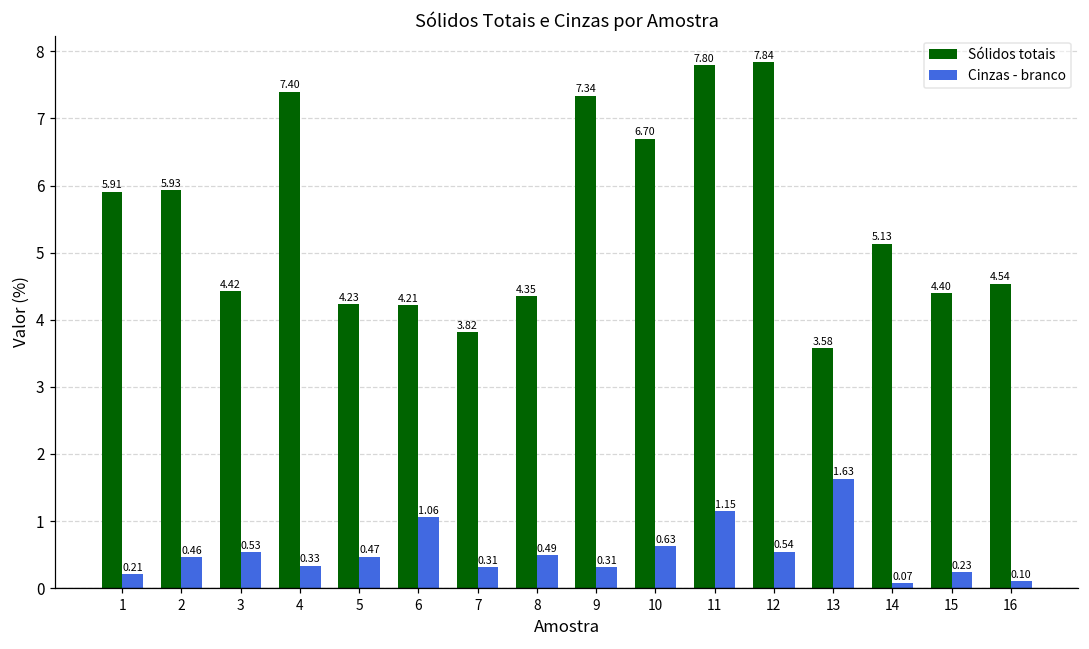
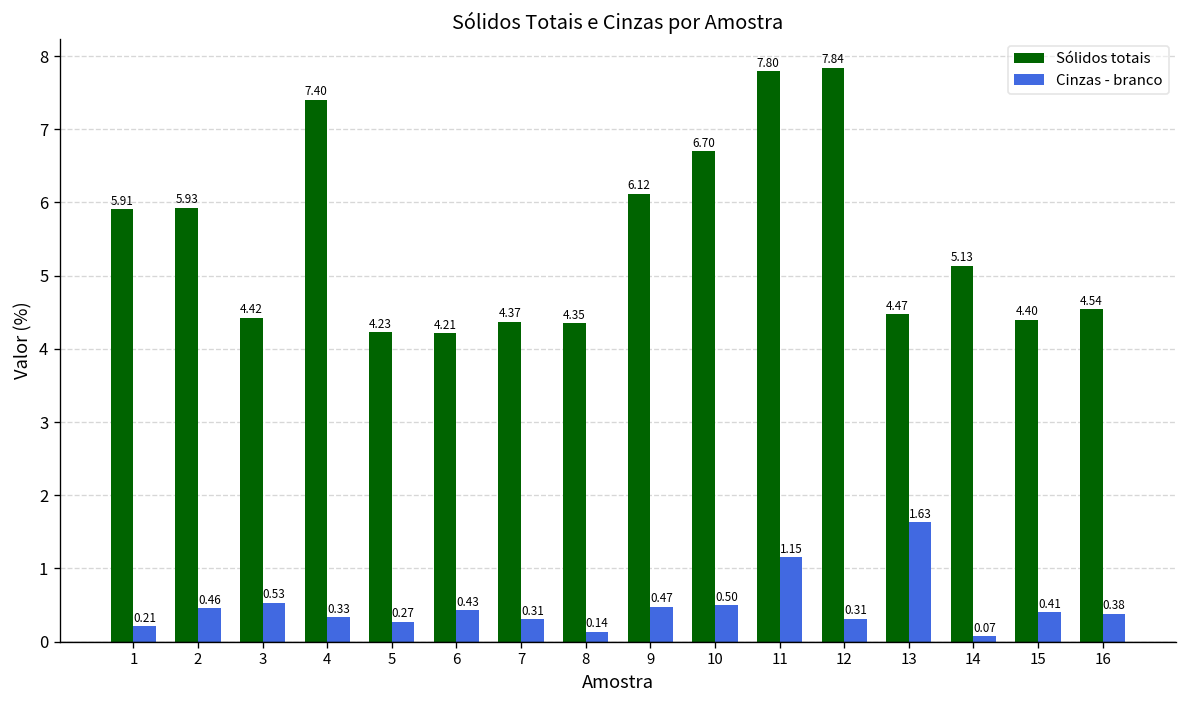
  {
    "Sólidos totais": {
      "1": 5.91,
      "2": 5.93,
      "3": 4.42,
      "4": 7.40,
      "5": 4.23,
      "6": 4.21,
-     "7": 3.82,
+     "7": 4.37,
      "8": 4.35,
-     "9": 7.34,
+     "9": 6.12,
      "10": 6.70,
      "11": 7.80,
      "12": 7.84,
-     "13": 3.58,
+     "13": 4.47,
      "14": 5.13,
      "15": 4.40,
      "16": 4.54
    },
    "Cinzas - branco": {
      "1": 0.21,
      "2": 0.46,
      "3": 0.53,
      "4": 0.33,
-     "5": 0.47,
-     "6": 1.06,
+     "5": 0.27,
+     "6": 0.43,
      "7": 0.31,
-     "8": 0.49,
-     "9": 0.31,
-     "10": 0.63,
+     "8": 0.14,
+     "9": 0.47,
+     "10": 0.50,
      "11": 1.15,
-     "12": 0.54,
+     "12": 0.31,
      "13": 1.63,
      "14": 0.07,
-     "15": 0.23,
-     "16": 0.10
+     "15": 0.41,
+     "16": 0.38
    }
  }
